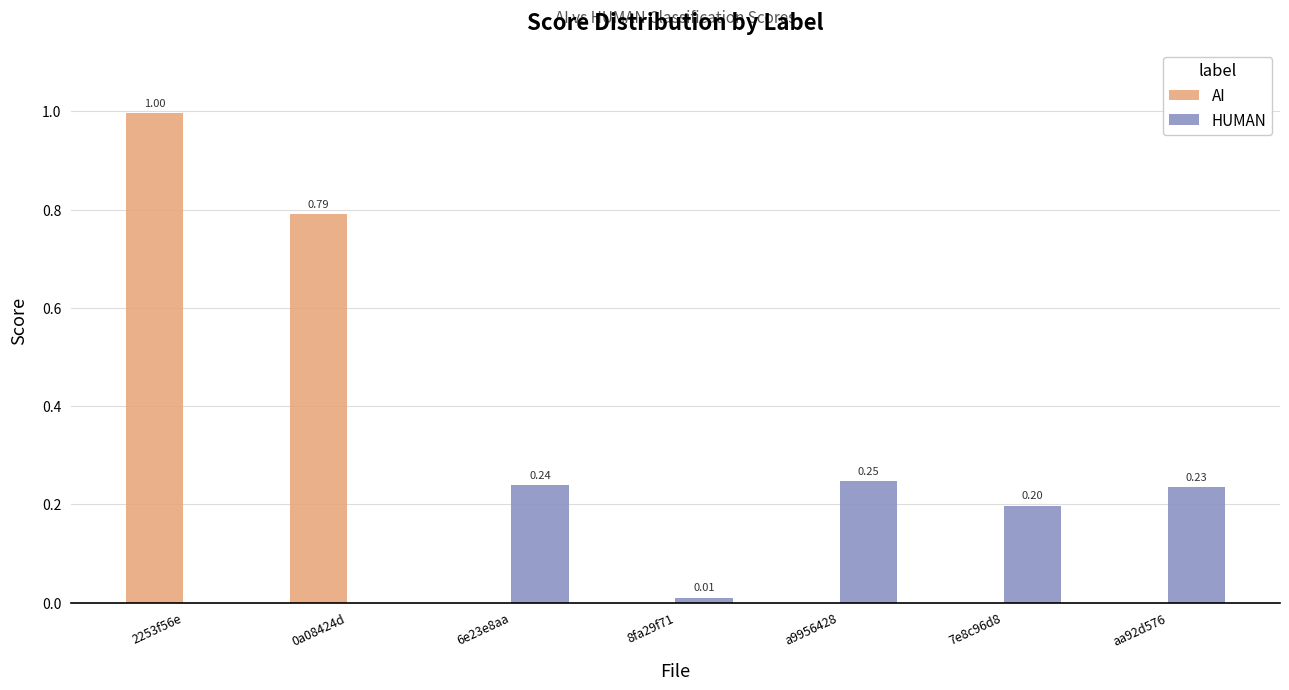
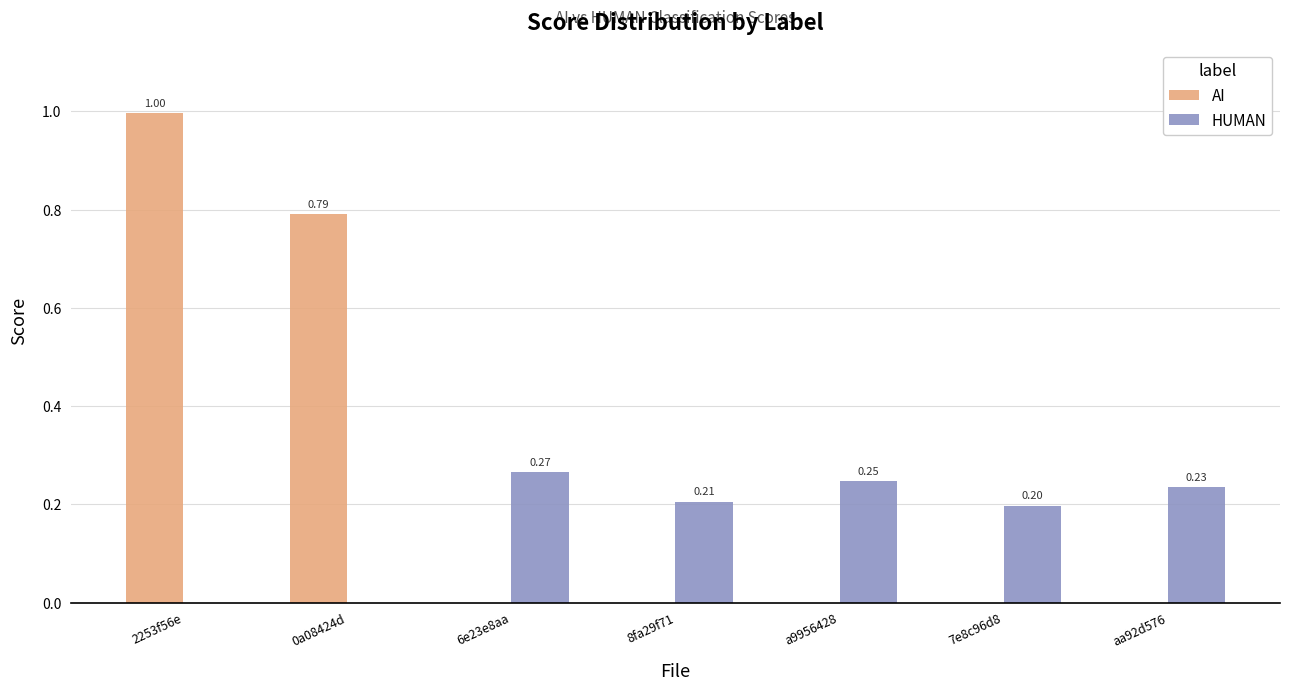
  {
    "AI": {
      "2253f56e": 1.00,
      "0a08424d": 0.79
    },
    "HUMAN": {
-     "6e23e8aa": 0.24,
-     "8fa29f71": 0.01,
+     "6e23e8aa": 0.27,
+     "8fa29f71": 0.21,
      "a9956428": 0.25,
      "7e8c96d8": 0.20,
      "aa92d576": 0.23
    }
  }
